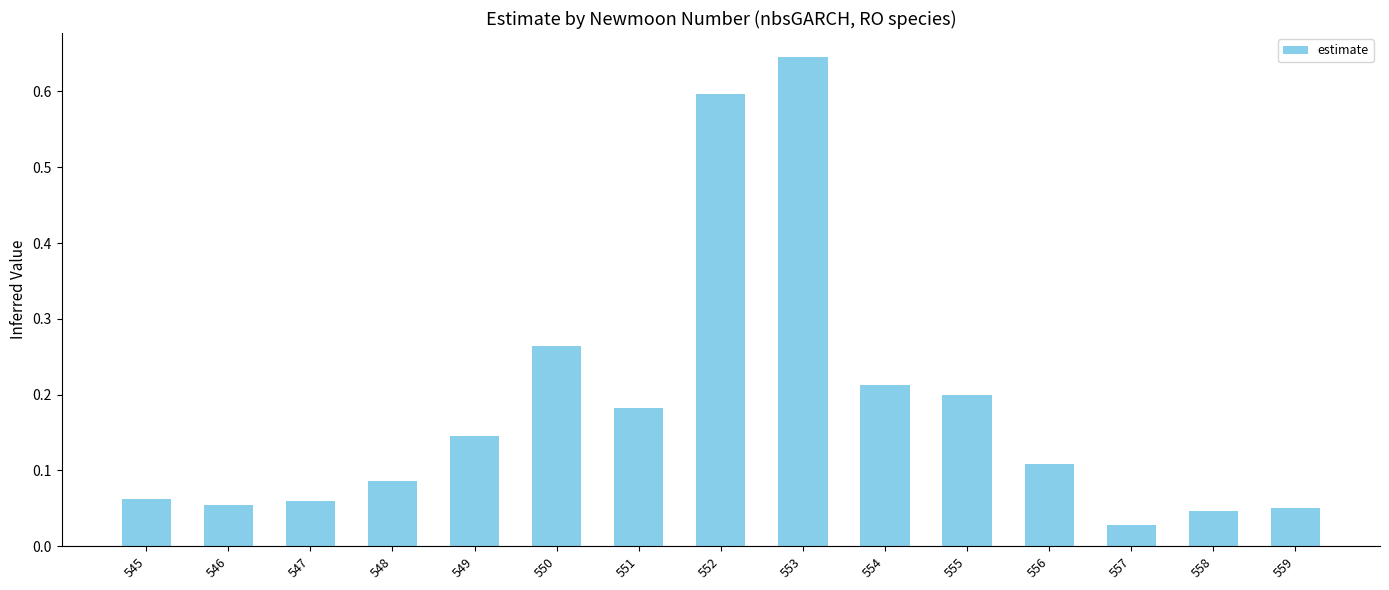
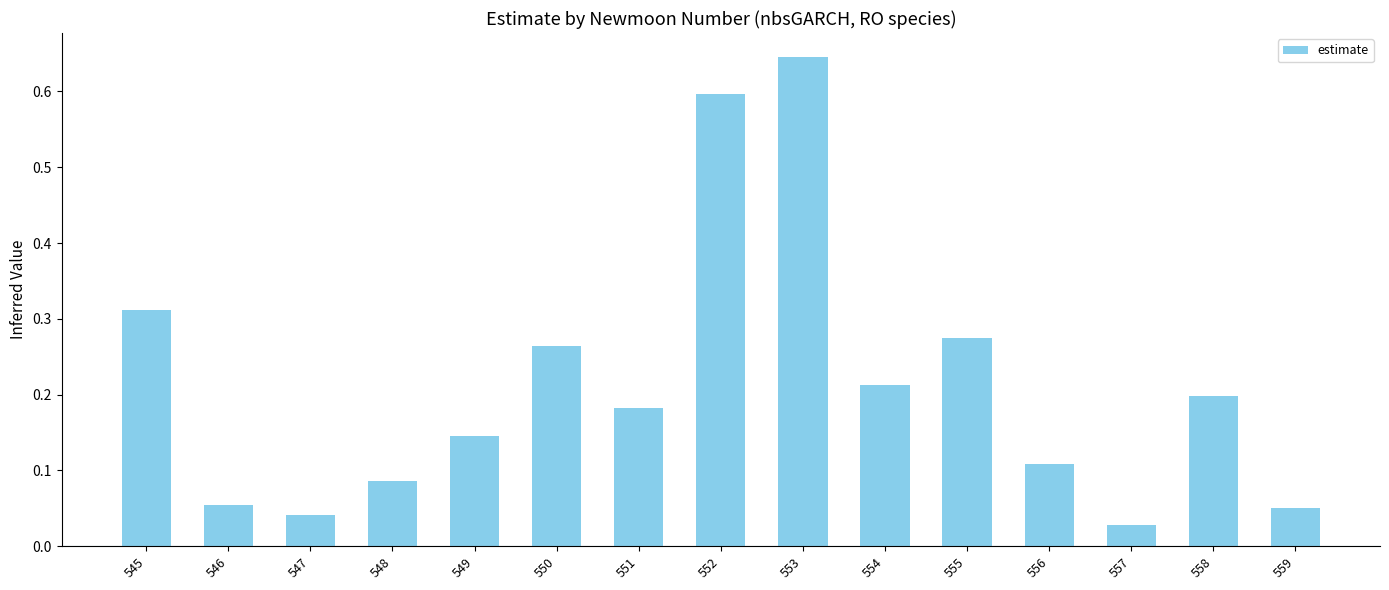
  {
-   "545": 0.06,
+   "545": 0.31,
    "546": 0.05,
-   "547": 0.06,
+   "547": 0.04,
    "548": 0.09,
    "549": 0.15,
    "550": 0.26,
    "551": 0.18,
    "552": 0.60,
    "553": 0.64,
    "554": 0.21,
-   "555": 0.20,
+   "555": 0.27,
    "556": 0.11,
    "557": 0.03,
-   "558": 0.05,
+   "558": 0.20,
    "559": 0.05
  }
